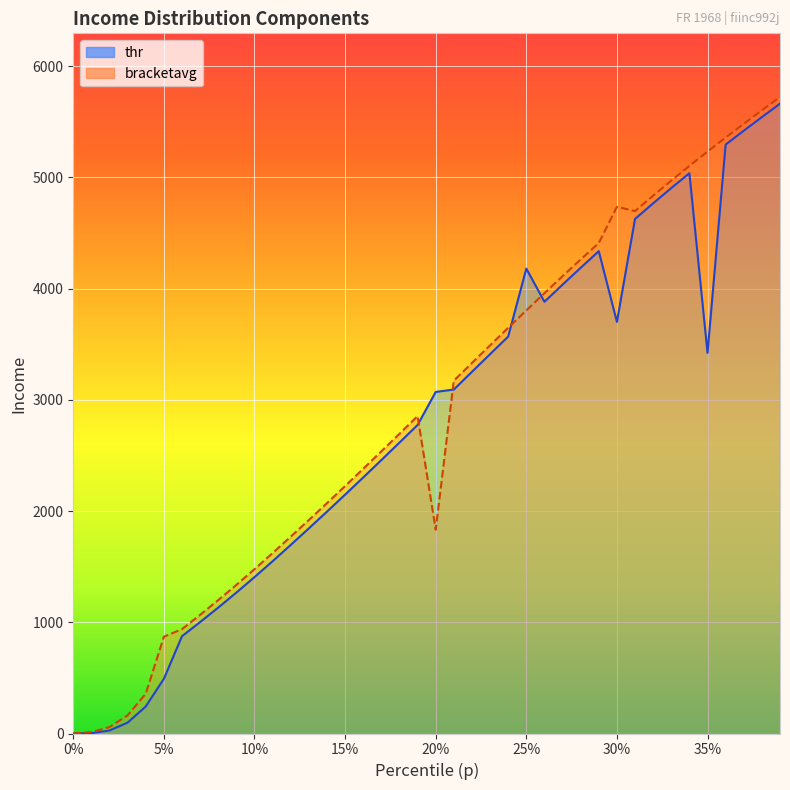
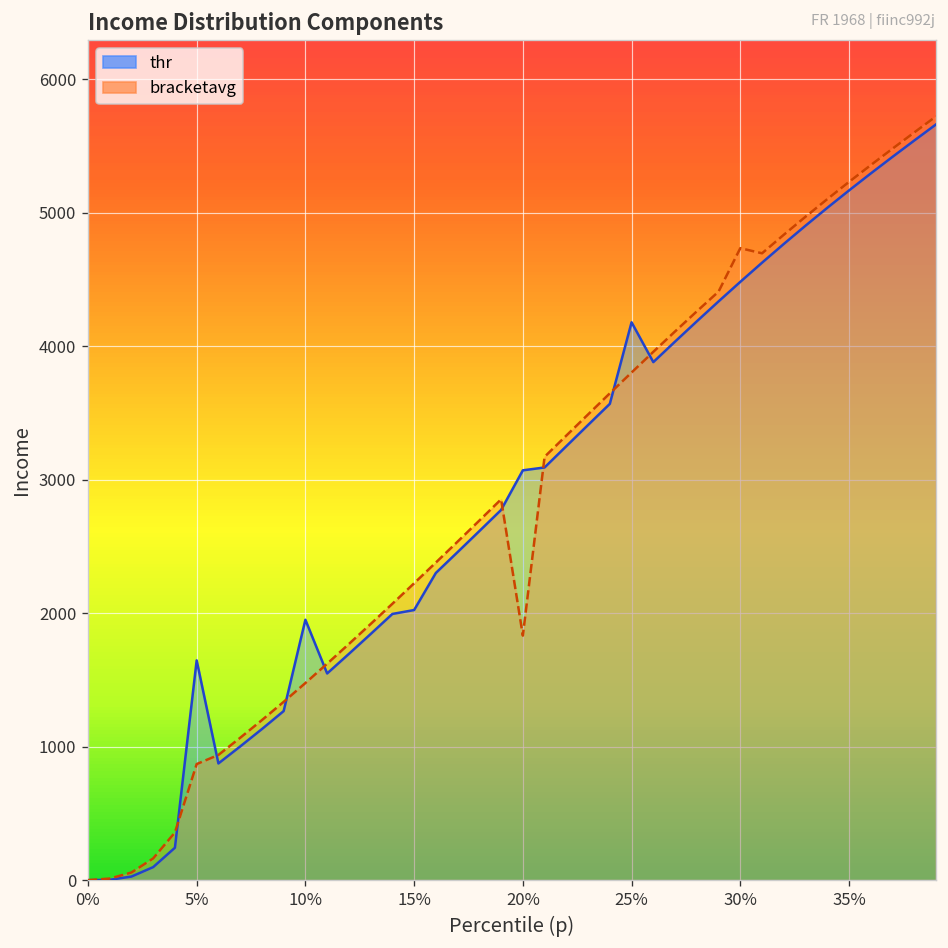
  {
    "thr": {
-     "5%": 490,
-     "10%": 1410,
-     "15%": 2150,
+     "5%": 1650,
+     "10%": 1950,
+     "15%": 2020,
      "20%": 3070,
      "25%": 4180,
-     "30%": 3700,
-     "35%": 3420
+     "30%": 4480,
+     "35%": 5170
    },
    "bracketavg": {
      "5%": 870,
      "10%": 1480,
      "15%": 2220,
      "20%": 1830,
      "25%": 3800,
      "30%": 4740,
      "35%": 5230
    }
  }
